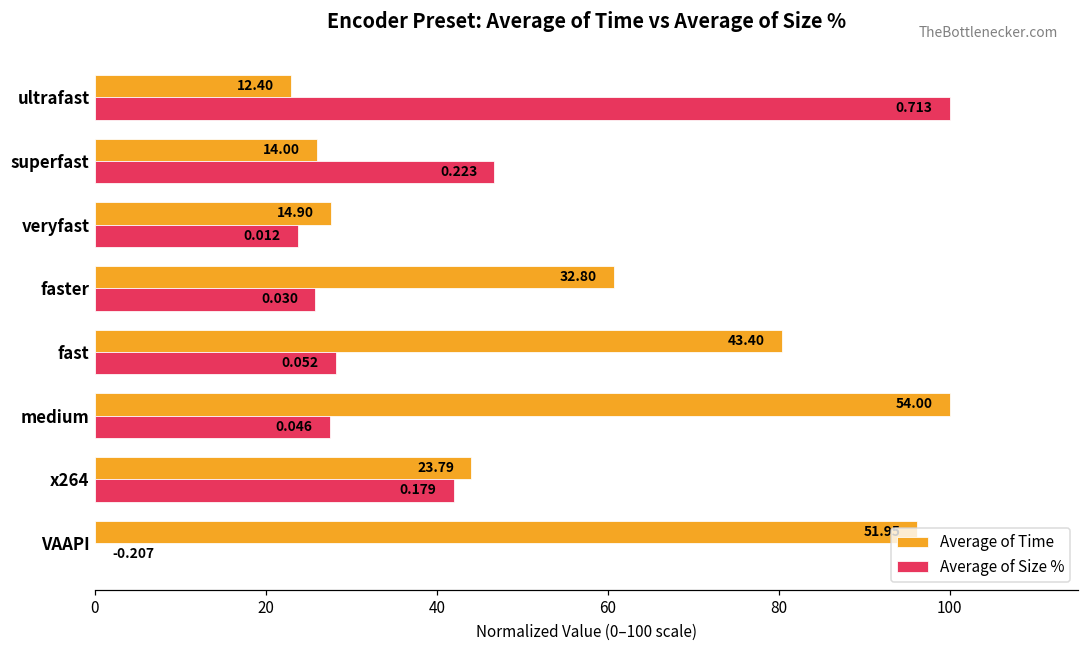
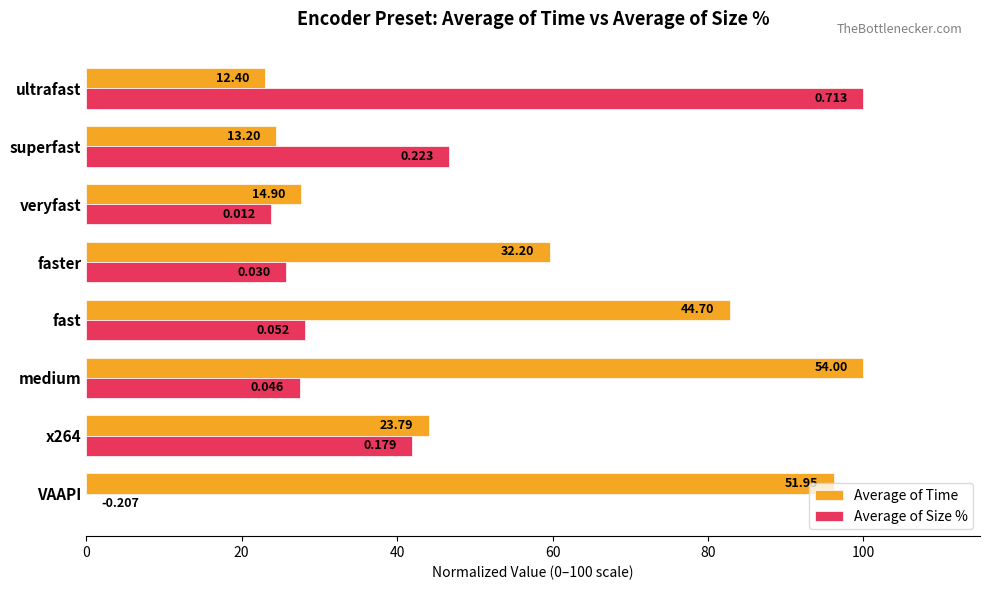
  {
    "Average of Time": {
-     "superfast": 14.00,
-     "faster": 32.80,
-     "fast": 43.40
+     "superfast": 13.20,
+     "faster": 32.20,
+     "fast": 44.70
    }
  }
